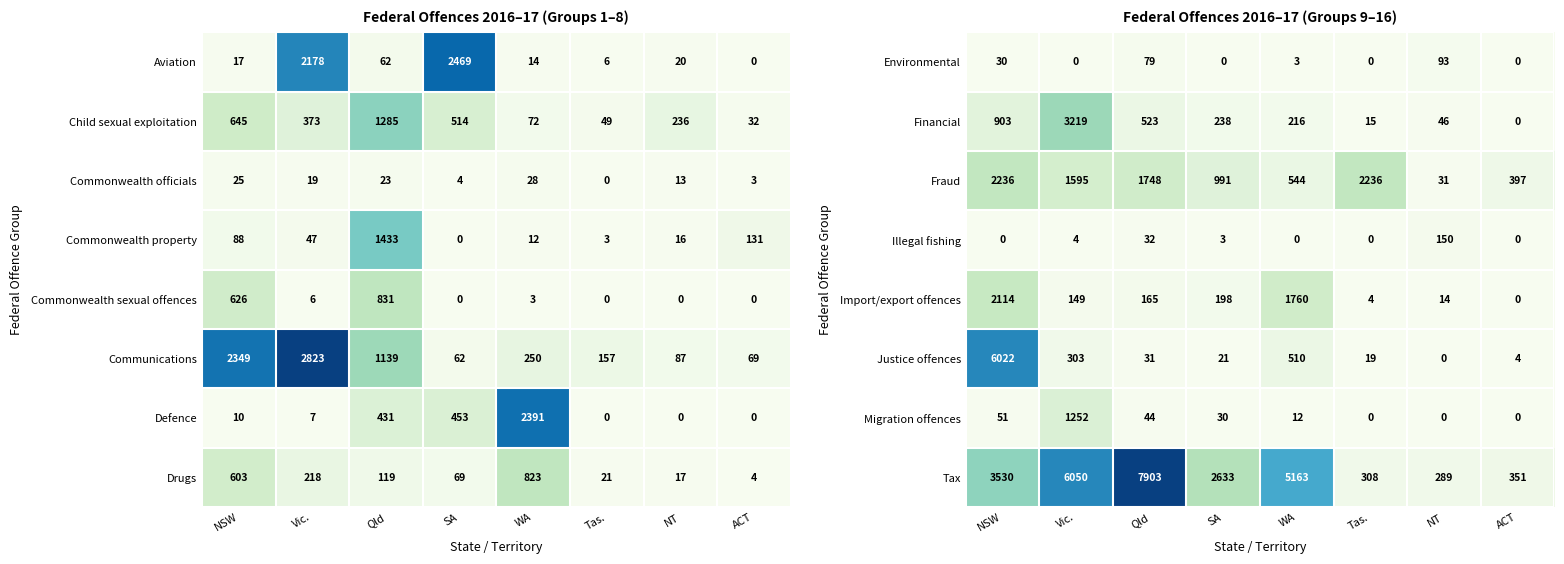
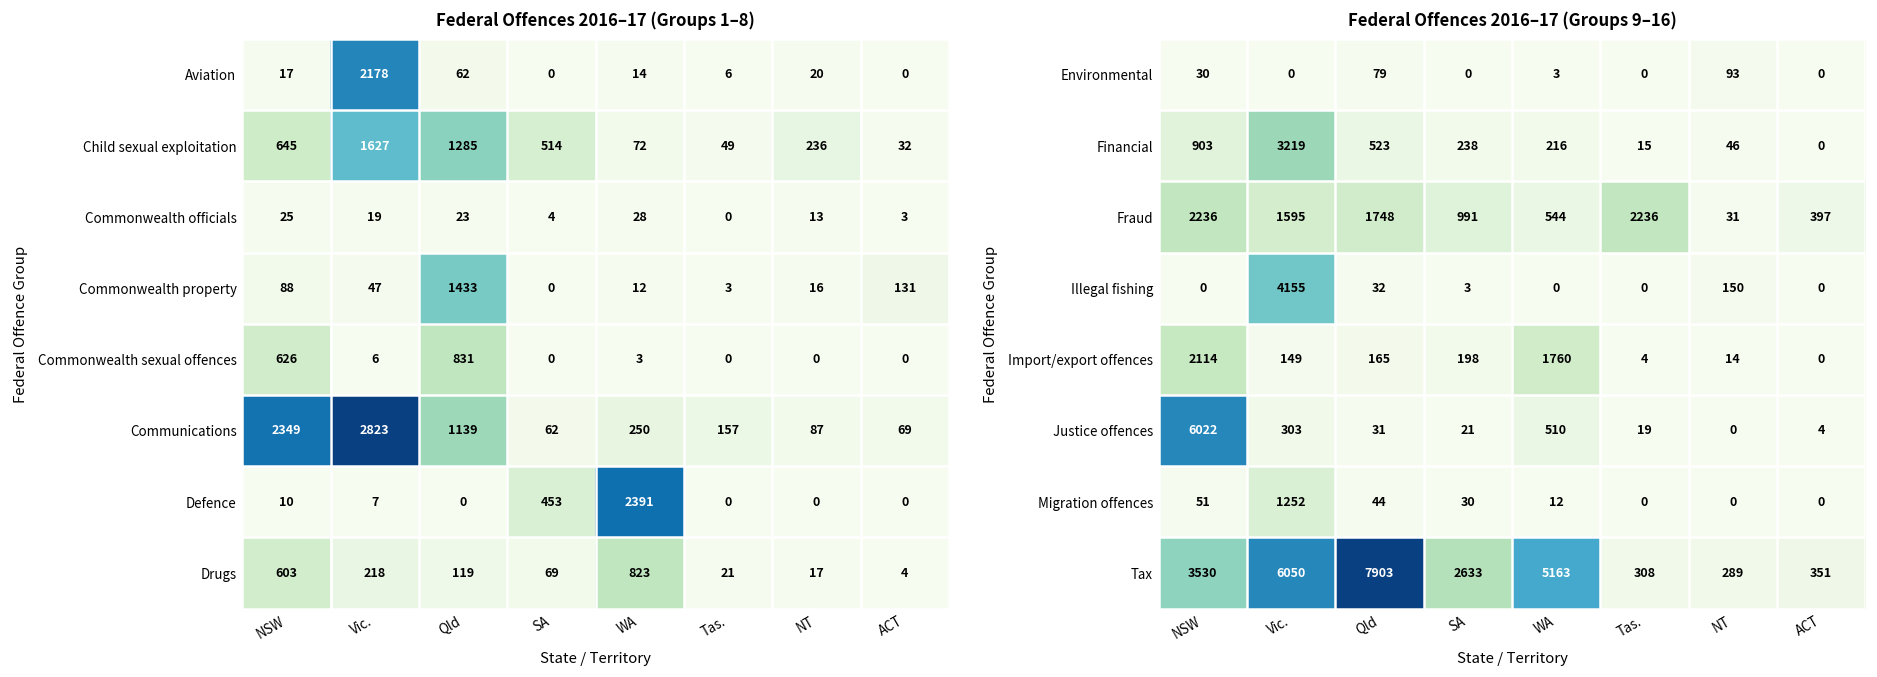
  {
    "Federal Offences 2016–17 (Groups 1–8)": {
      "Aviation": {
        "NSW": 17,
        "Vic.": 2178,
        "Qld": 62,
-       "SA": 2469,
+       "SA": 0,
        "WA": 14,
        "Tas.": 6,
        "NT": 20,
        "ACT": 0
      },
      "Child sexual exploitation": {
        "NSW": 645,
-       "Vic.": 373,
+       "Vic.": 1627,
        "Qld": 1285,
        "SA": 514,
        "WA": 72,
        "Tas.": 49,
        "NT": 236,
        "ACT": 32
      },
      "Commonwealth officials": {
        "NSW": 25,
        "Vic.": 19,
        "Qld": 23,
        "SA": 4,
        "WA": 28,
        "Tas.": 0,
        "NT": 13,
        "ACT": 3
      },
      "Commonwealth property": {
        "NSW": 88,
        "Vic.": 47,
        "Qld": 1433,
        "SA": 0,
        "WA": 12,
        "Tas.": 3,
        "NT": 16,
        "ACT": 131
      },
      "Commonwealth sexual offences": {
        "NSW": 626,
        "Vic.": 6,
        "Qld": 831,
        "SA": 0,
        "WA": 3,
        "Tas.": 0,
        "NT": 0,
        "ACT": 0
      },
      "Communications": {
        "NSW": 2349,
        "Vic.": 2823,
        "Qld": 1139,
        "SA": 62,
        "WA": 250,
        "Tas.": 157,
        "NT": 87,
        "ACT": 69
      },
      "Defence": {
        "NSW": 10,
        "Vic.": 7,
-       "Qld": 431,
+       "Qld": 0,
        "SA": 453,
        "WA": 2391,
        "Tas.": 0,
        "NT": 0,
        "ACT": 0
      },
      "Drugs": {
        "NSW": 603,
        "Vic.": 218,
        "Qld": 119,
        "SA": 69,
        "WA": 823,
        "Tas.": 21,
        "NT": 17,
        "ACT": 4
      }
    },
    "Federal Offences 2016–17 (Groups 9–16)": {
      "Environmental": {
        "NSW": 30,
        "Vic.": 0,
        "Qld": 79,
        "SA": 0,
        "WA": 3,
        "Tas.": 0,
        "NT": 93,
        "ACT": 0
      },
      "Financial": {
        "NSW": 903,
        "Vic.": 3219,
        "Qld": 523,
        "SA": 238,
        "WA": 216,
        "Tas.": 15,
        "NT": 46,
        "ACT": 0
      },
      "Fraud": {
        "NSW": 2236,
        "Vic.": 1595,
        "Qld": 1748,
        "SA": 991,
        "WA": 544,
        "Tas.": 2236,
        "NT": 31,
        "ACT": 397
      },
      "Illegal fishing": {
        "NSW": 0,
-       "Vic.": 4,
+       "Vic.": 4155,
        "Qld": 32,
        "SA": 3,
        "WA": 0,
        "Tas.": 0,
        "NT": 150,
        "ACT": 0
      },
      "Import/export offences": {
        "NSW": 2114,
        "Vic.": 149,
        "Qld": 165,
        "SA": 198,
        "WA": 1760,
        "Tas.": 4,
        "NT": 14,
        "ACT": 0
      },
      "Justice offences": {
        "NSW": 6022,
        "Vic.": 303,
        "Qld": 31,
        "SA": 21,
        "WA": 510,
        "Tas.": 19,
        "NT": 0,
        "ACT": 4
      },
      "Migration offences": {
        "NSW": 51,
        "Vic.": 1252,
        "Qld": 44,
        "SA": 30,
        "WA": 12,
        "Tas.": 0,
        "NT": 0,
        "ACT": 0
      },
      "Tax": {
        "NSW": 3530,
        "Vic.": 6050,
        "Qld": 7903,
        "SA": 2633,
        "WA": 5163,
        "Tas.": 308,
        "NT": 289,
        "ACT": 351
      }
    }
  }
